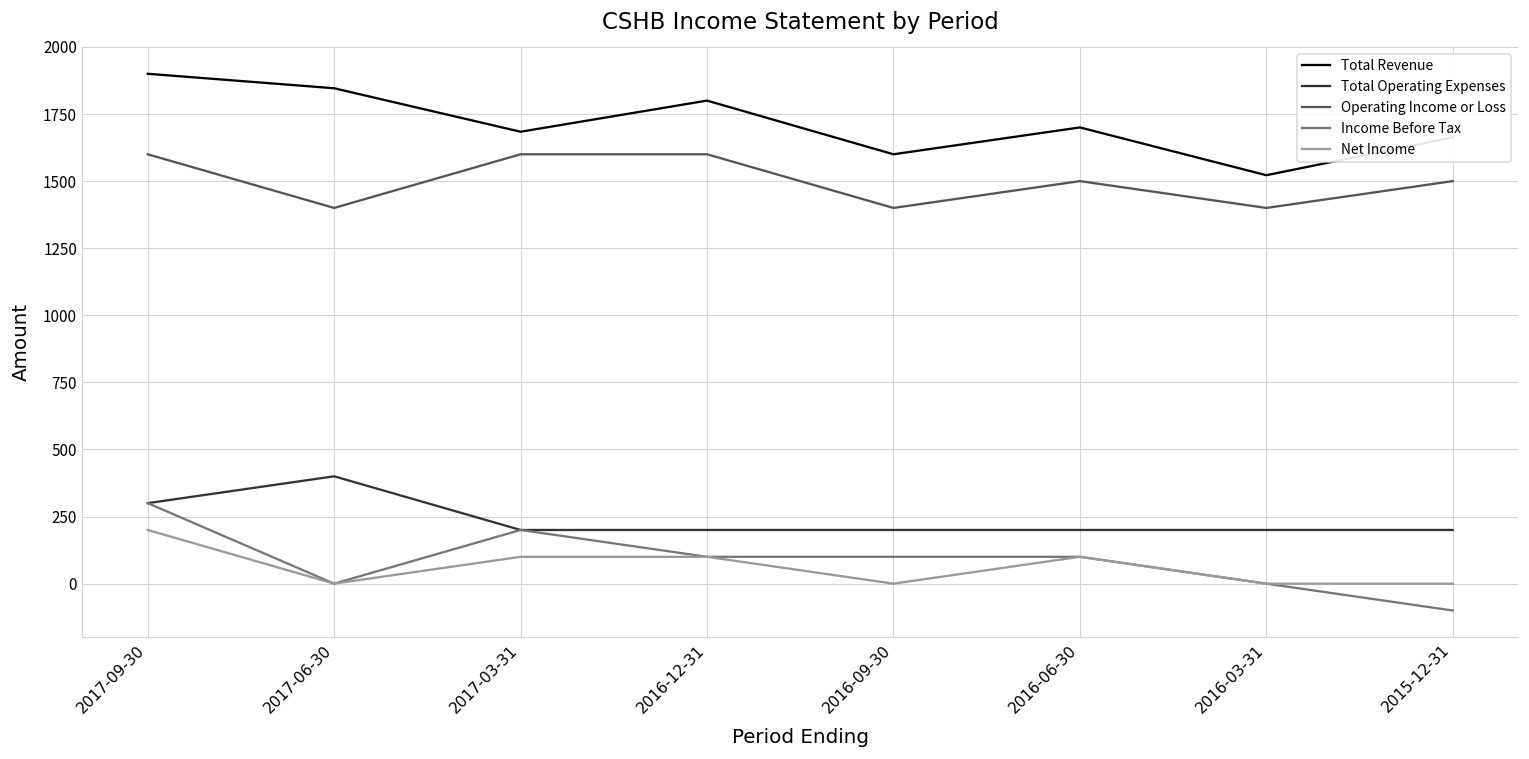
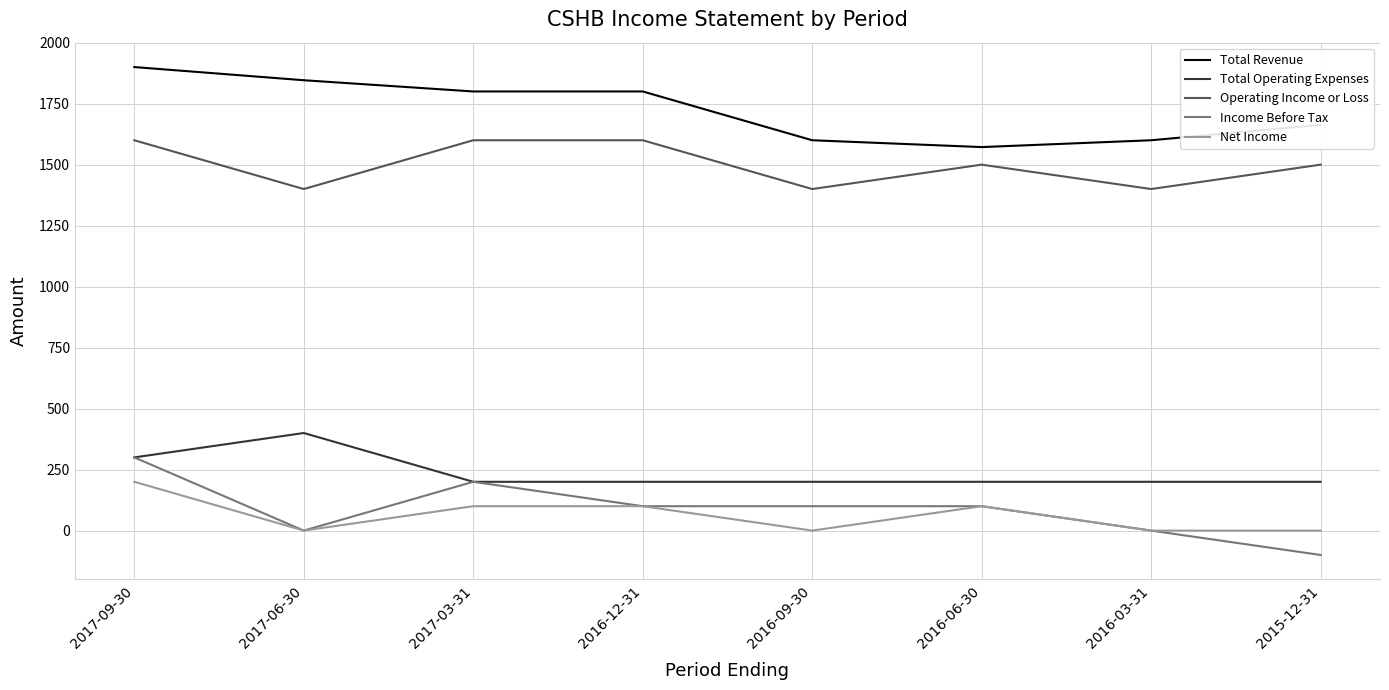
  {
    "Total Revenue": {
      "2017-09-30": 1900,
      "2017-06-30": 1850,
-     "2017-03-31": 1680,
+     "2017-03-31": 1800,
      "2016-12-31": 1800,
      "2016-09-30": 1600,
-     "2016-06-30": 1700,
-     "2016-03-31": 1520
+     "2016-06-30": 1570,
+     "2016-03-31": 1600
    }
  }
